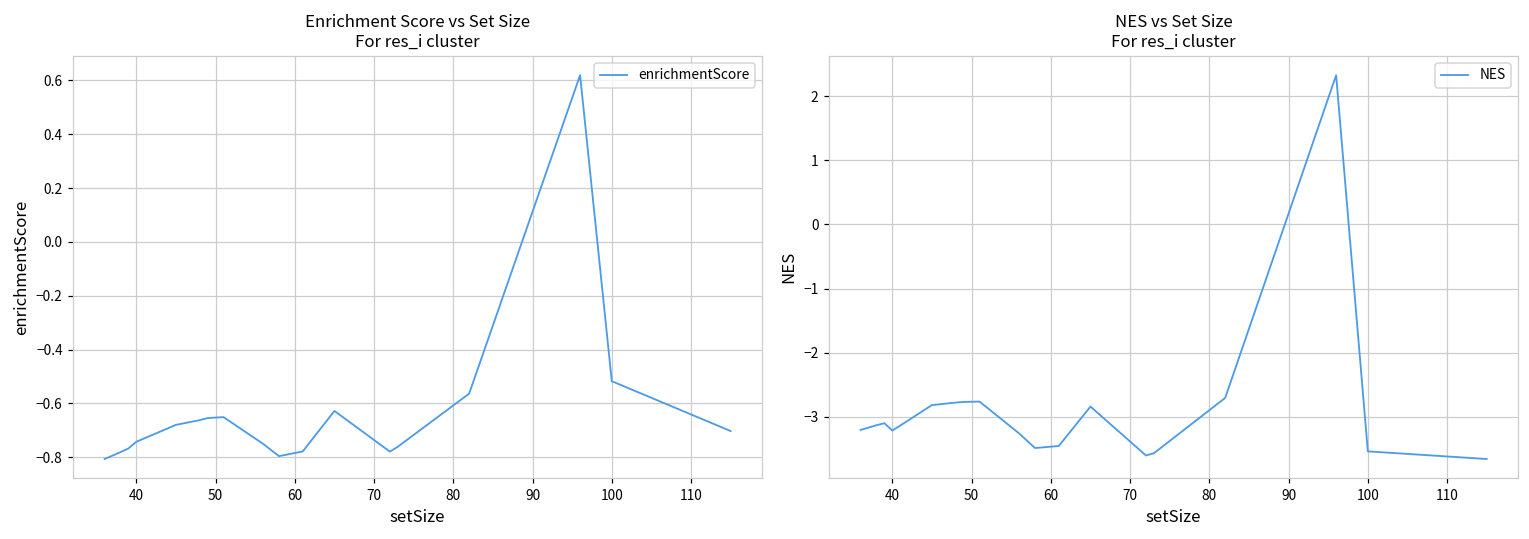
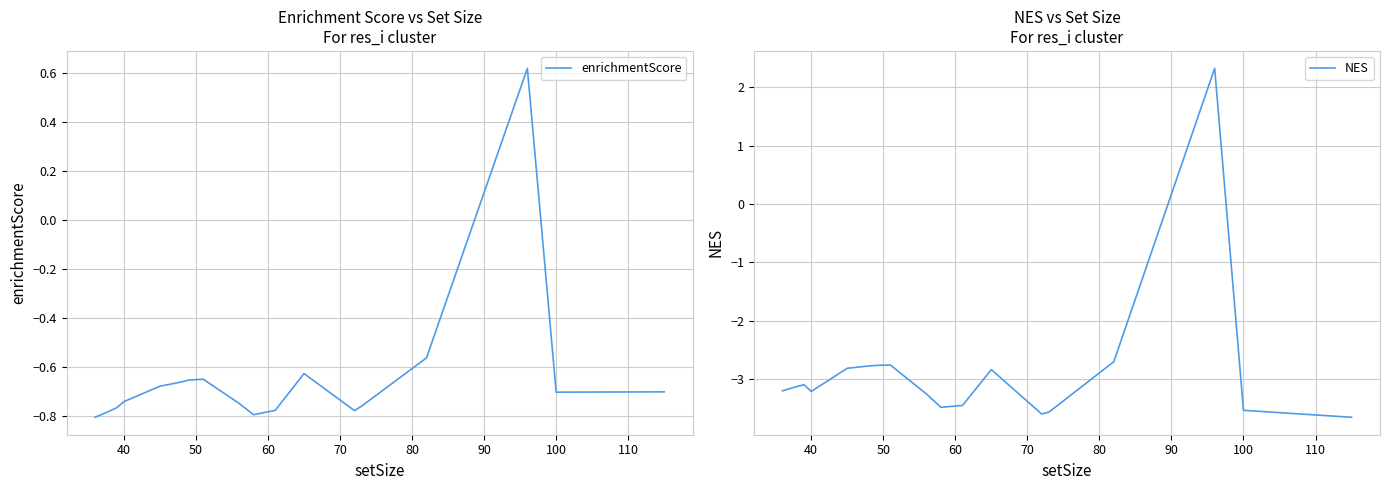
  {
    "Enrichment Score vs Set Size For res_i cluster": {
      "40": -0.74,
-     "100": -0.52
+     "100": -0.70
    },
    "NES vs Set Size For res_i cluster": {
      "40": -3.2,
      "100": -3.5
    }
  }
